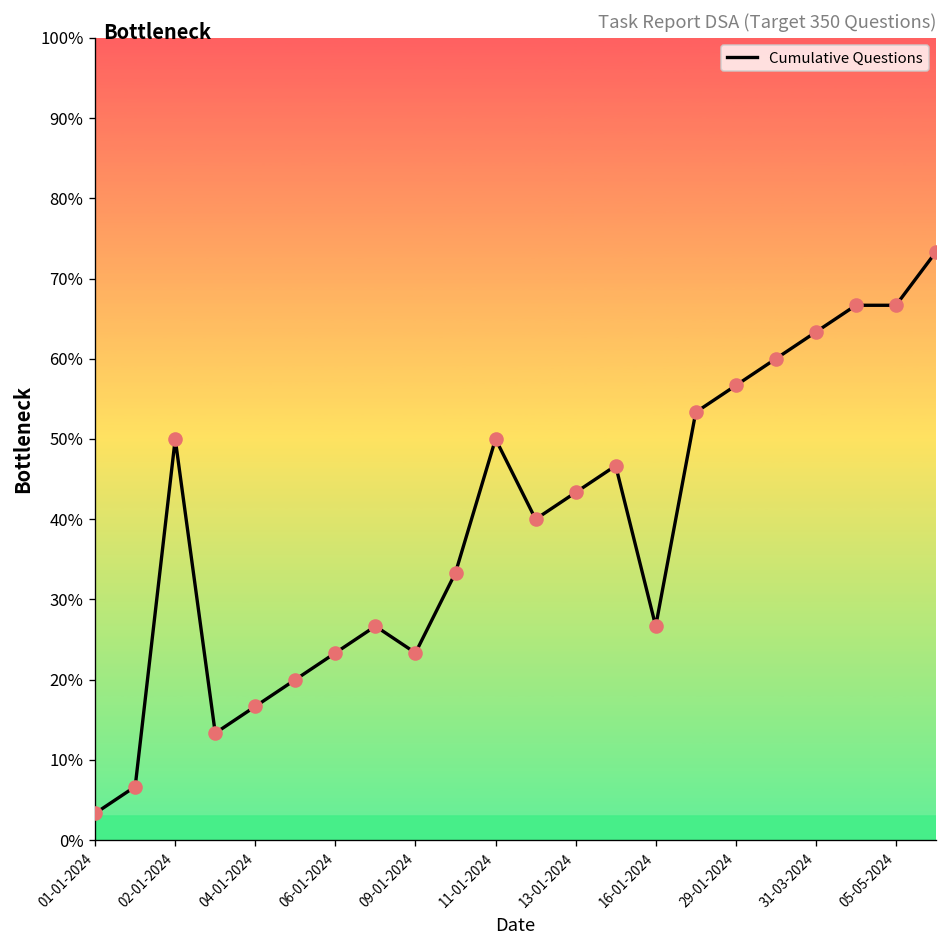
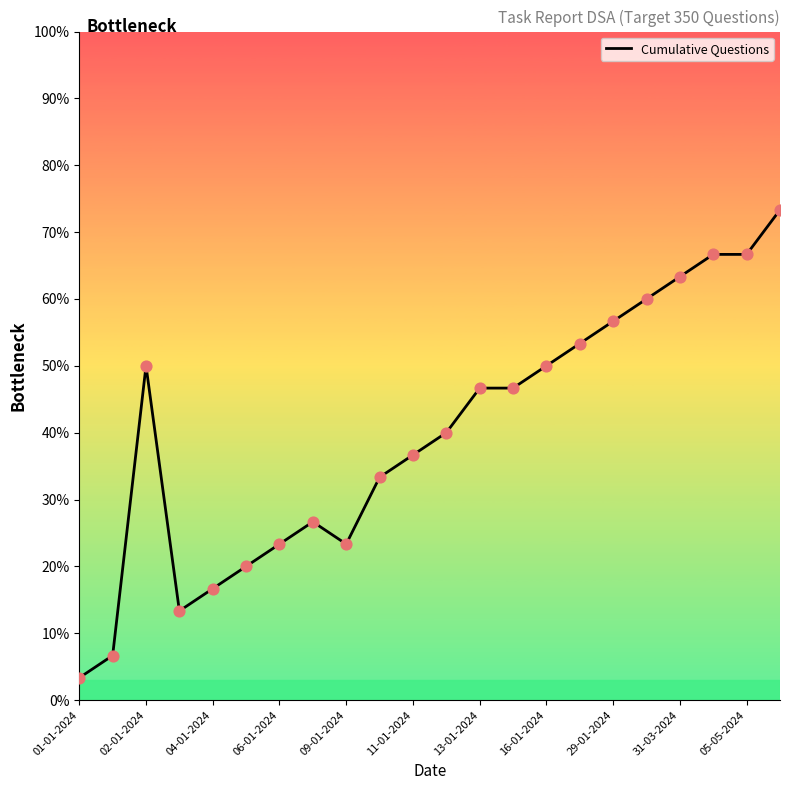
  {
    "02-01-2024": "50%",
    "04-01-2024": "17%",
    "06-01-2024": "23%",
    "09-01-2024": "23%",
-   "11-01-2024": "50%",
-   "13-01-2024": "43%",
-   "16-01-2024": "27%",
+   "11-01-2024": "37%",
+   "13-01-2024": "47%",
+   "16-01-2024": "50%",
    "29-01-2024": "57%",
    "31-03-2024": "63%",
    "05-05-2024": "67%"
  }
